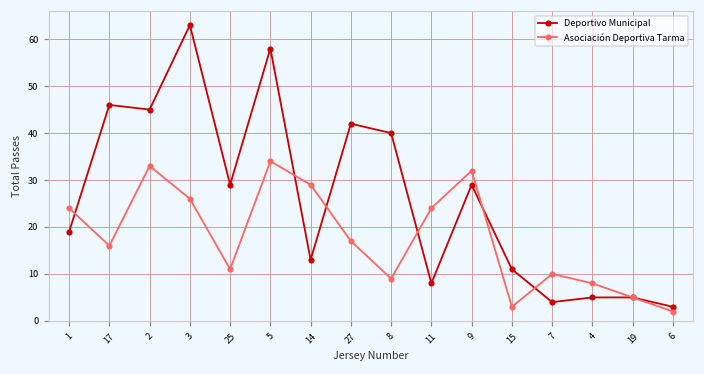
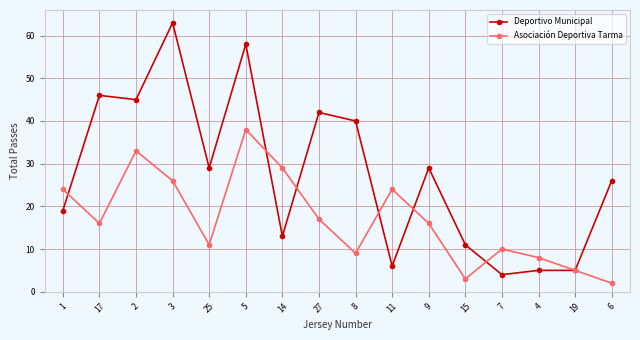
  {
    "Deportivo Municipal": {
      "1": 19,
      "17": 46,
      "2": 45,
      "3": 63,
      "25": 29,
      "5": 58,
      "14": 13,
      "27": 42,
      "8": 40,
-     "11": 8,
+     "11": 6,
      "9": 29,
      "15": 11,
      "7": 4,
      "4": 5,
-     "6": 3
+     "6": 26
    },
    "Asociación Deportiva Tarma": {
      "1": 24,
      "17": 16,
      "2": 33,
      "3": 26,
      "25": 11,
-     "5": 34,
+     "5": 38,
      "14": 29,
      "27": 17,
      "8": 9,
      "11": 24,
-     "9": 32,
+     "9": 16,
      "15": 3,
      "7": 10,
      "4": 8,
      "6": 2
    }
  }
